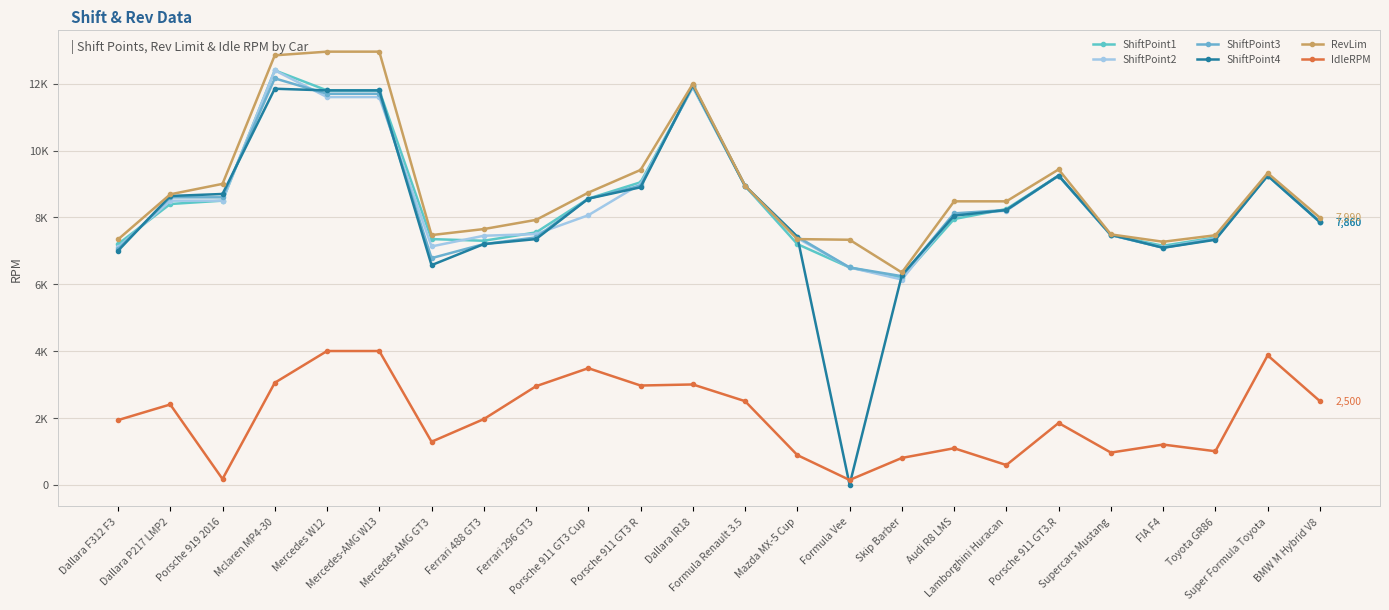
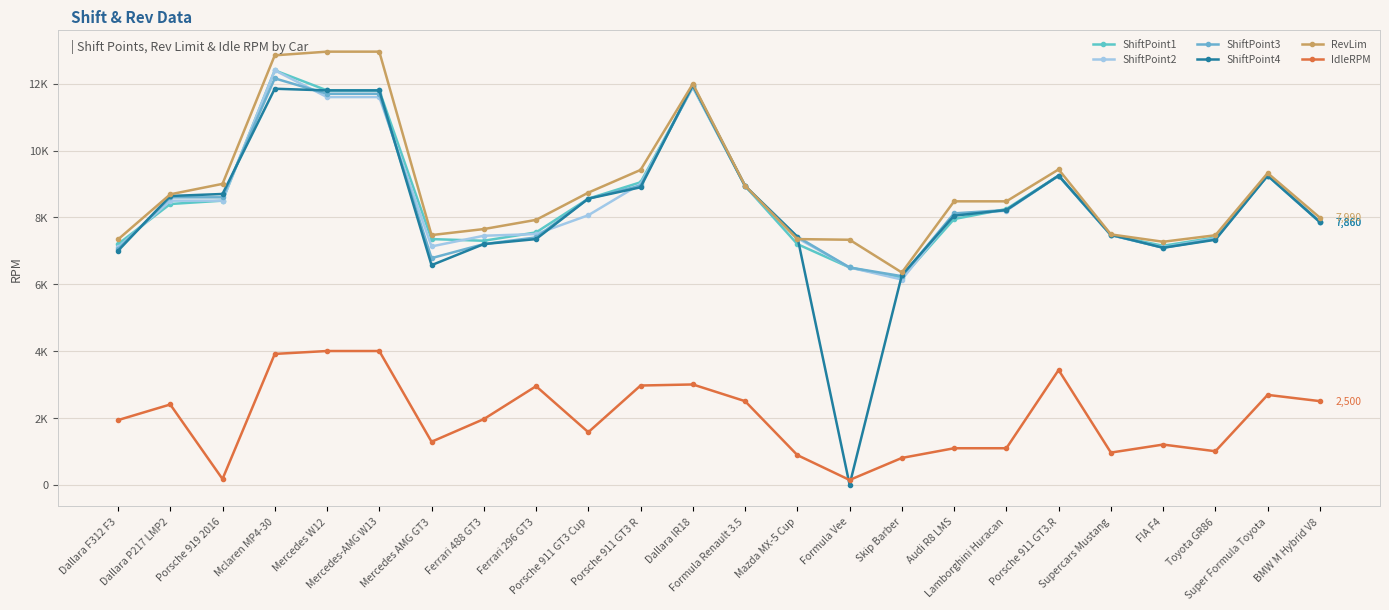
  {
    "ShiftPoint2": {
      "Dallara P217 LMP2": 8500,
      "Mercedes W12": 11600,
      "Mercedes-AMG W13": 11600,
      "Mercedes AMG GT3": 7100,
      "Ferrari 488 GT3": 7500,
      "Porsche 911 GT3 Cup": 8100
    },
    "ShiftPoint4": {
      "Porsche 919 2016": 8700,
      "Mclaren MP4-30": 11900,
      "Mercedes AMG GT3": 6600,
      "Formula Vee": 0
    },
    "RevLim": {
      "Dallara F312 F3": 7300,
      "Porsche 919 2016": 9000,
      "Mclaren MP4-30": 12900,
      "Mercedes W12": 13000,
      "Mercedes-AMG W13": 13000,
      "Mercedes AMG GT3": 7500,
      "Ferrari 488 GT3": 7700,
      "Ferrari 296 GT3": 7900,
      "Porsche 911 GT3 Cup": 8700,
      "Porsche 911 GT3 R": 9400,
      "Formula Vee": 7300,
      "Skip Barber": 6400,
      "Audi R8 LMS": 8500,
      "Lamborghini Huracan": 8500,
      "Porsche 911 GT3.R": 9400,
      "FIA F4": 7300
    },
    "IdleRPM": {
      "Dallara F312 F3": 1900,
      "Dallara P217 LMP2": 2400,
      "Porsche 919 2016": 200,
-     "Mclaren MP4-30": 3100,
+     "Mclaren MP4-30": 3900,
      "Mercedes W12": 4000,
      "Mercedes-AMG W13": 4000,
      "Mercedes AMG GT3": 1300,
      "Ferrari 488 GT3": 2000,
      "Ferrari 296 GT3": 2900,
-     "Porsche 911 GT3 Cup": 3500,
+     "Porsche 911 GT3 Cup": 1600,
      "Porsche 911 GT3 R": 3000,
      "Dallara IR18": 3000,
      "Formula Renault 3.5": 2500,
      "Mazda MX-5 Cup": 900,
      "Formula Vee": 100,
      "Skip Barber": 800,
      "Audi R8 LMS": 1100,
-     "Lamborghini Huracan": 600,
-     "Porsche 911 GT3.R": 1800,
+     "Lamborghini Huracan": 1100,
+     "Porsche 911 GT3.R": 3400,
      "Supercars Mustang": 1000,
      "FIA F4": 1200,
      "Toyota GR86": 1000,
-     "Super Formula Toyota": 3900
+     "Super Formula Toyota": 2700
    }
  }
